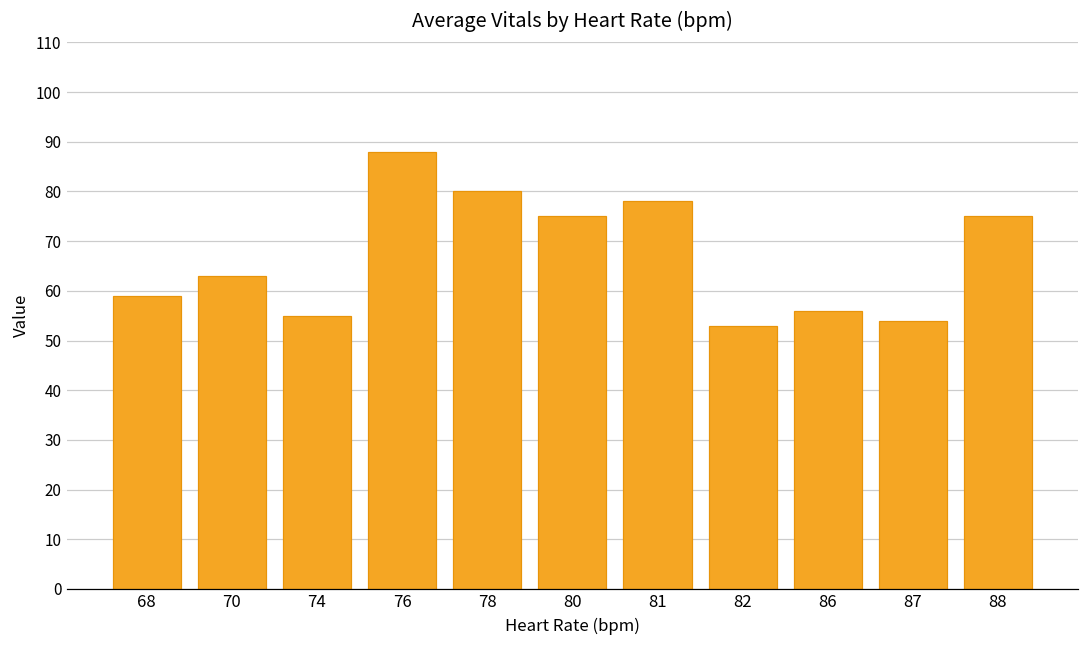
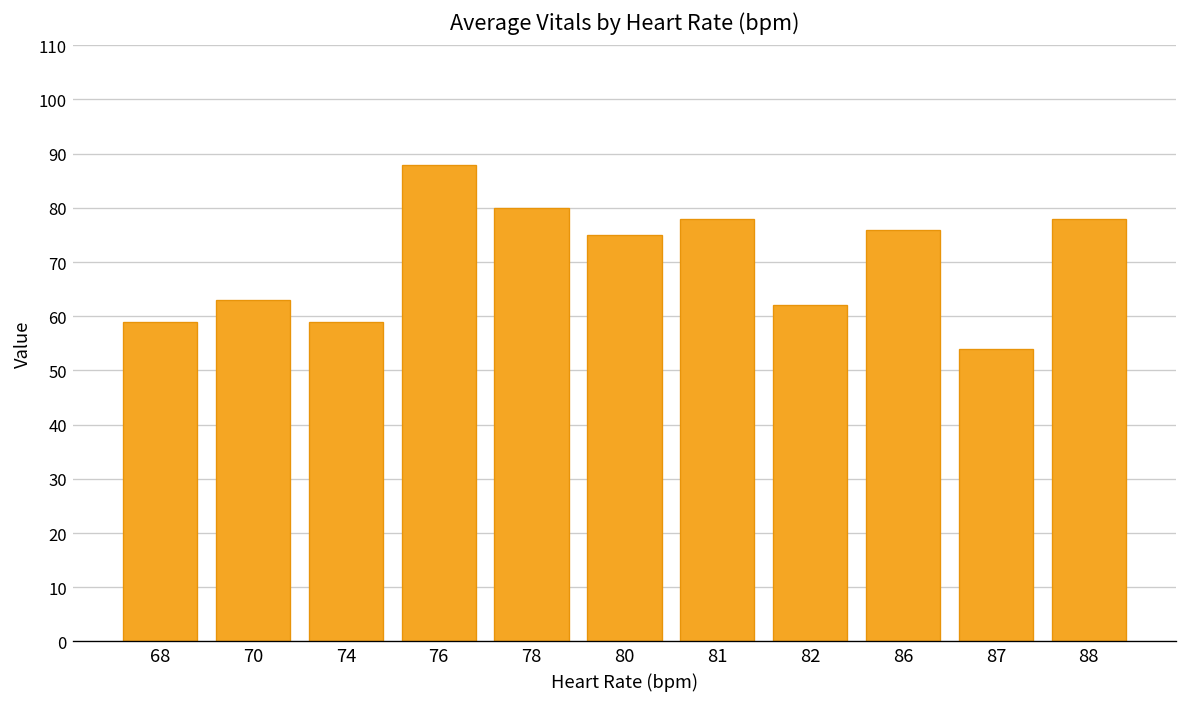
  {
    "68": 59,
    "70": 63,
-   "74": 55,
+   "74": 59,
    "76": 88,
    "78": 80,
    "80": 75,
    "81": 78,
-   "82": 53,
-   "86": 56,
+   "82": 62,
+   "86": 76,
    "87": 54,
-   "88": 75
+   "88": 78
  }
